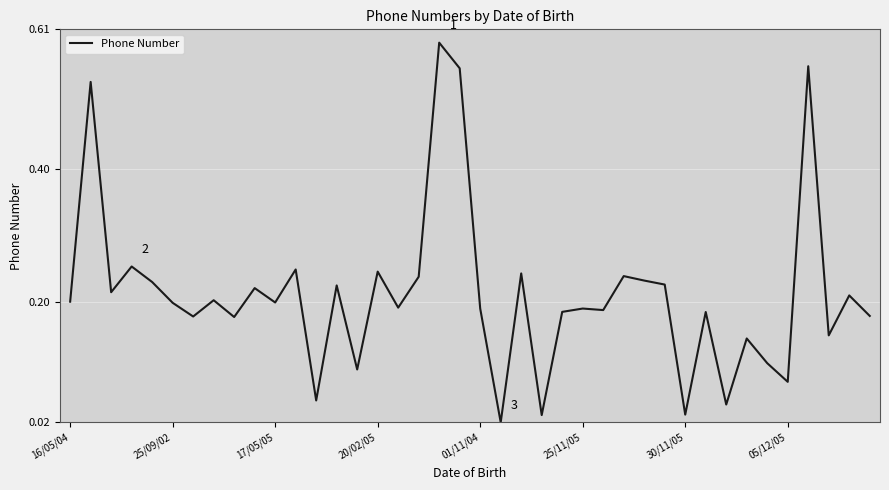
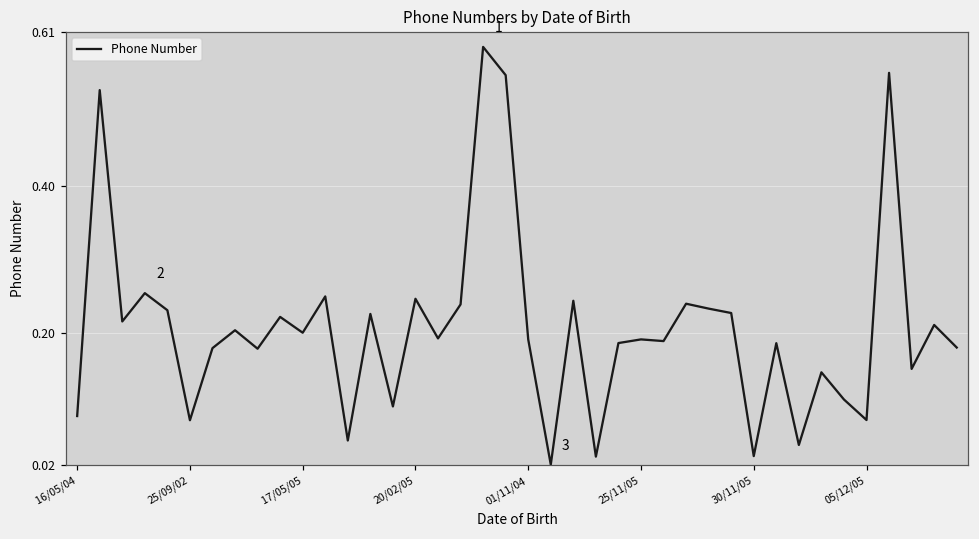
  {
-   "16/05/04": 0.20,
-   "25/09/02": 0.20,
+   "16/05/04": 0.09,
+   "25/09/02": 0.08,
    "20/02/05": 0.25,
    "01/11/04": 0.19,
    "25/11/05": 0.19,
    "30/11/05": 0.03,
    "05/12/05": 0.08
  }
